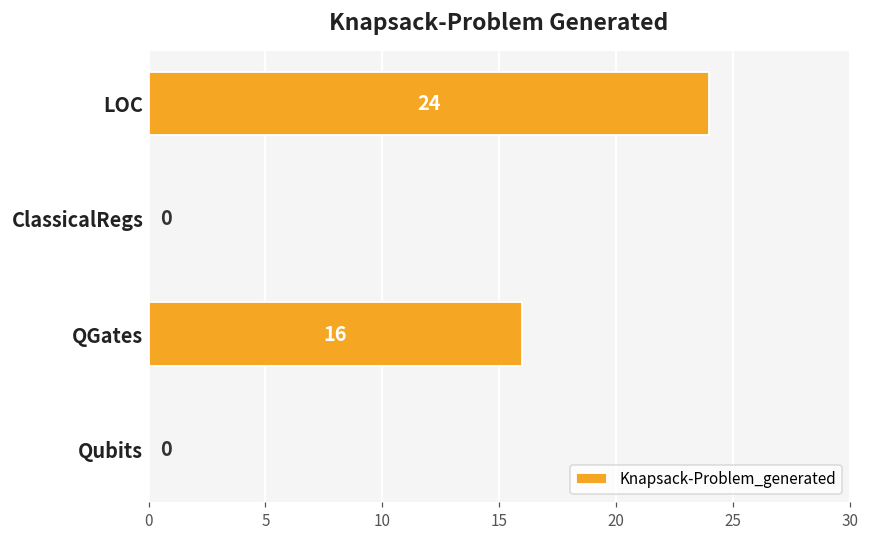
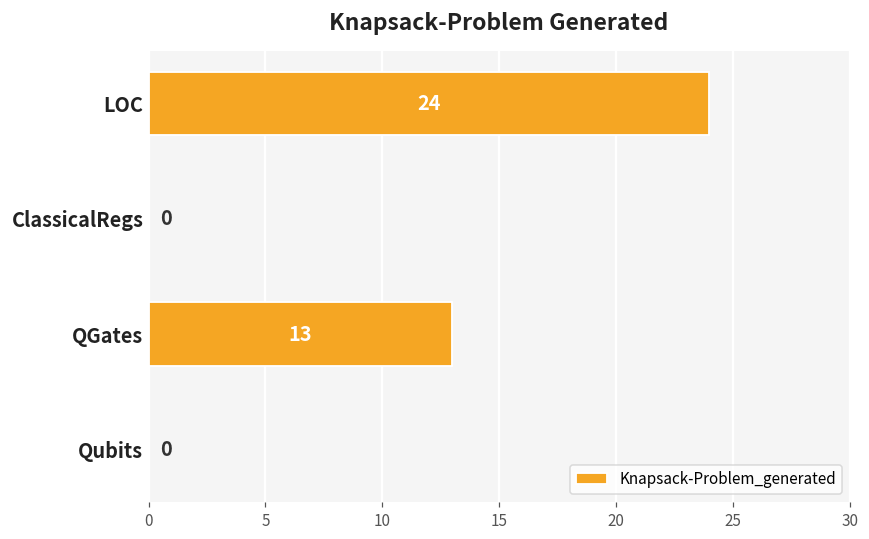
  {
    "LOC": 24,
    "ClassicalRegs": 0,
-   "QGates": 16,
+   "QGates": 13,
    "Qubits": 0
  }
